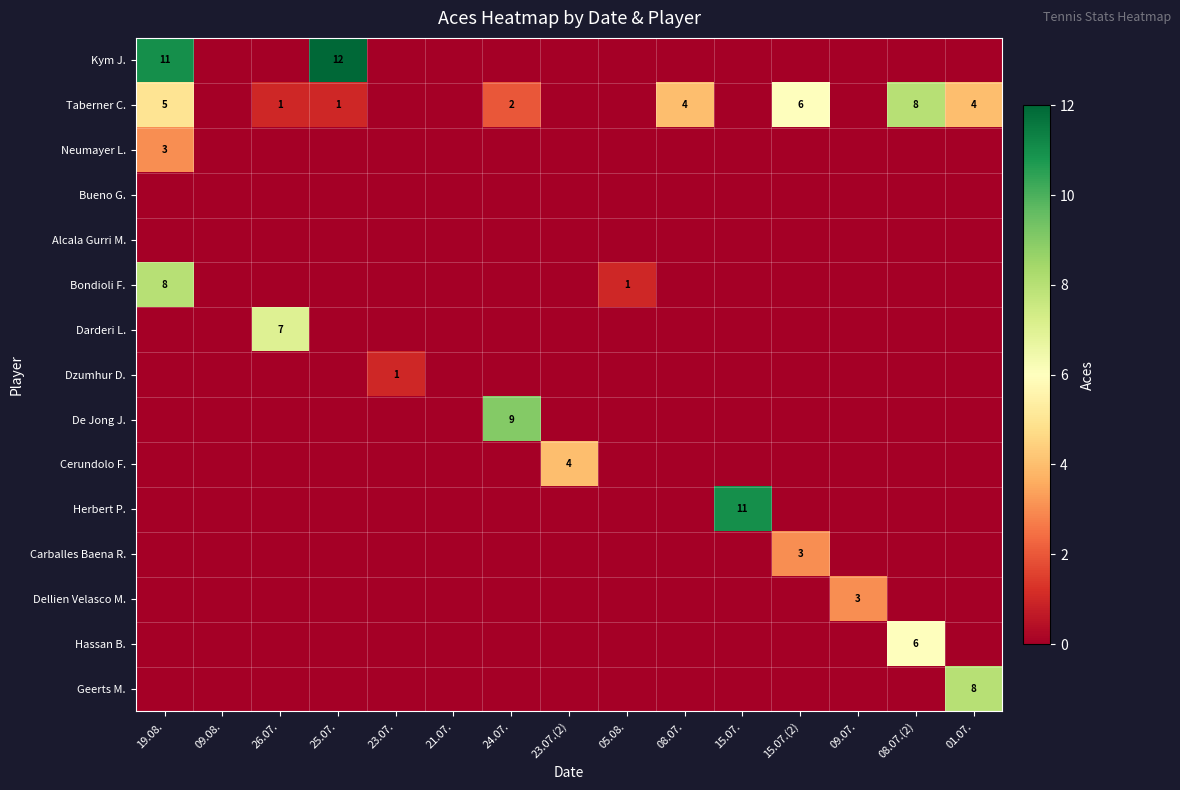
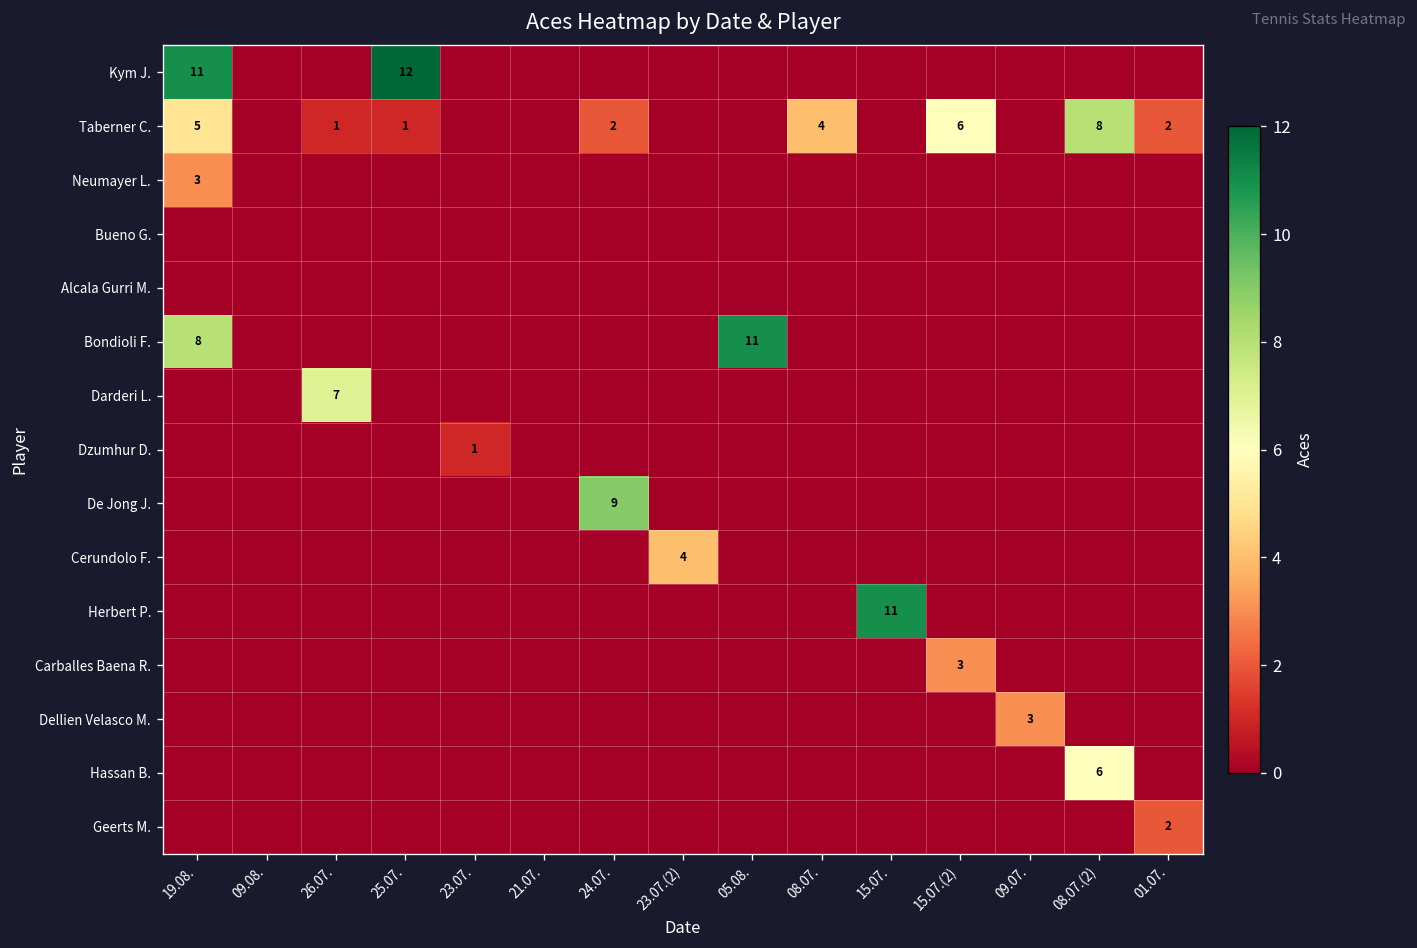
  {
    "Kym J.": {
      "19.08.": 11,
      "25.07.": 12
    },
    "Taberner C.": {
      "19.08.": 5,
      "26.07.": 1,
      "25.07.": 1,
      "24.07.": 2,
      "08.07.": 4,
      "15.07.(2)": 6,
      "08.07.(2)": 8,
-     "01.07.": 4
+     "01.07.": 2
    },
    "Neumayer L.": {
      "19.08.": 3
    },
    "Bondioli F.": {
      "19.08.": 8,
-     "05.08.": 1
+     "05.08.": 11
    },
    "Darderi L.": {
      "26.07.": 7
    },
    "Dzumhur D.": {
      "23.07.": 1
    },
    "De Jong J.": {
      "24.07.": 9
    },
    "Cerundolo F.": {
      "23.07.(2)": 4
    },
    "Herbert P.": {
      "15.07.": 11
    },
    "Carballes Baena R.": {
      "15.07.(2)": 3
    },
    "Dellien Velasco M.": {
      "09.07.": 3
    },
    "Hassan B.": {
      "08.07.(2)": 6
    },
    "Geerts M.": {
-     "01.07.": 8
+     "01.07.": 2
    }
  }
